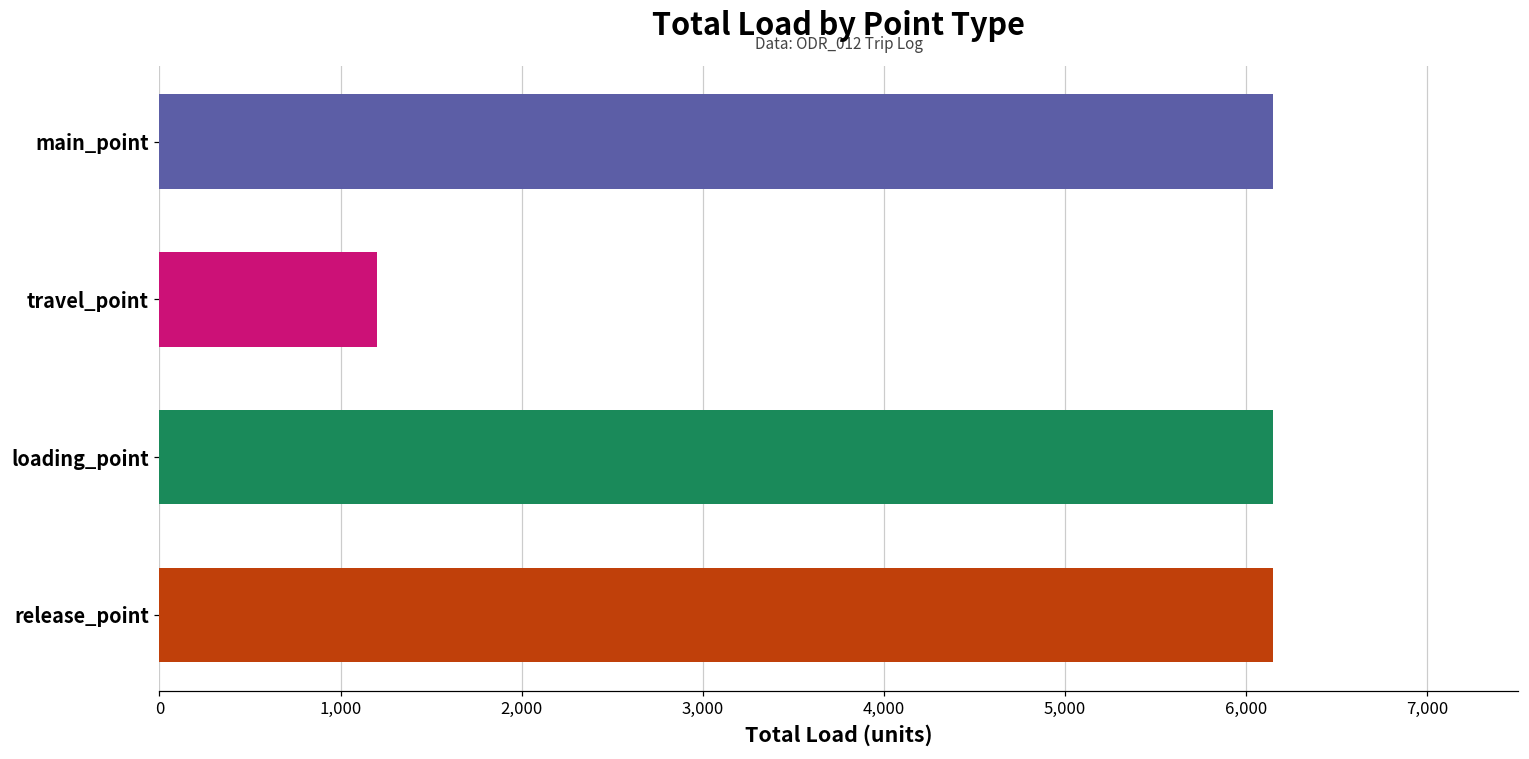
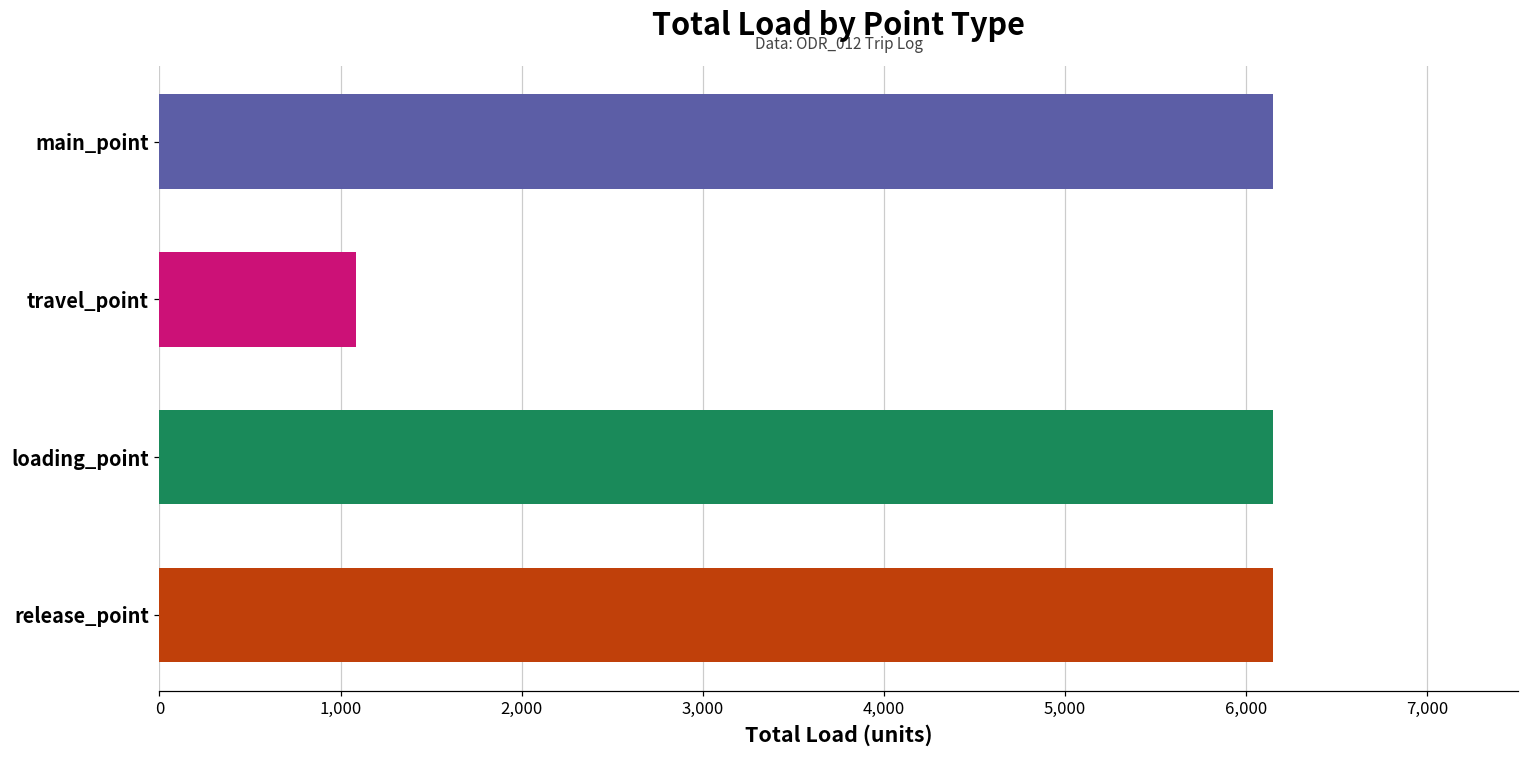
  {
    "main_point": "6,150",
-   "travel_point": "1,200",
+   "travel_point": "1,090",
    "loading_point": "6,150",
    "release_point": "6,150"
  }
